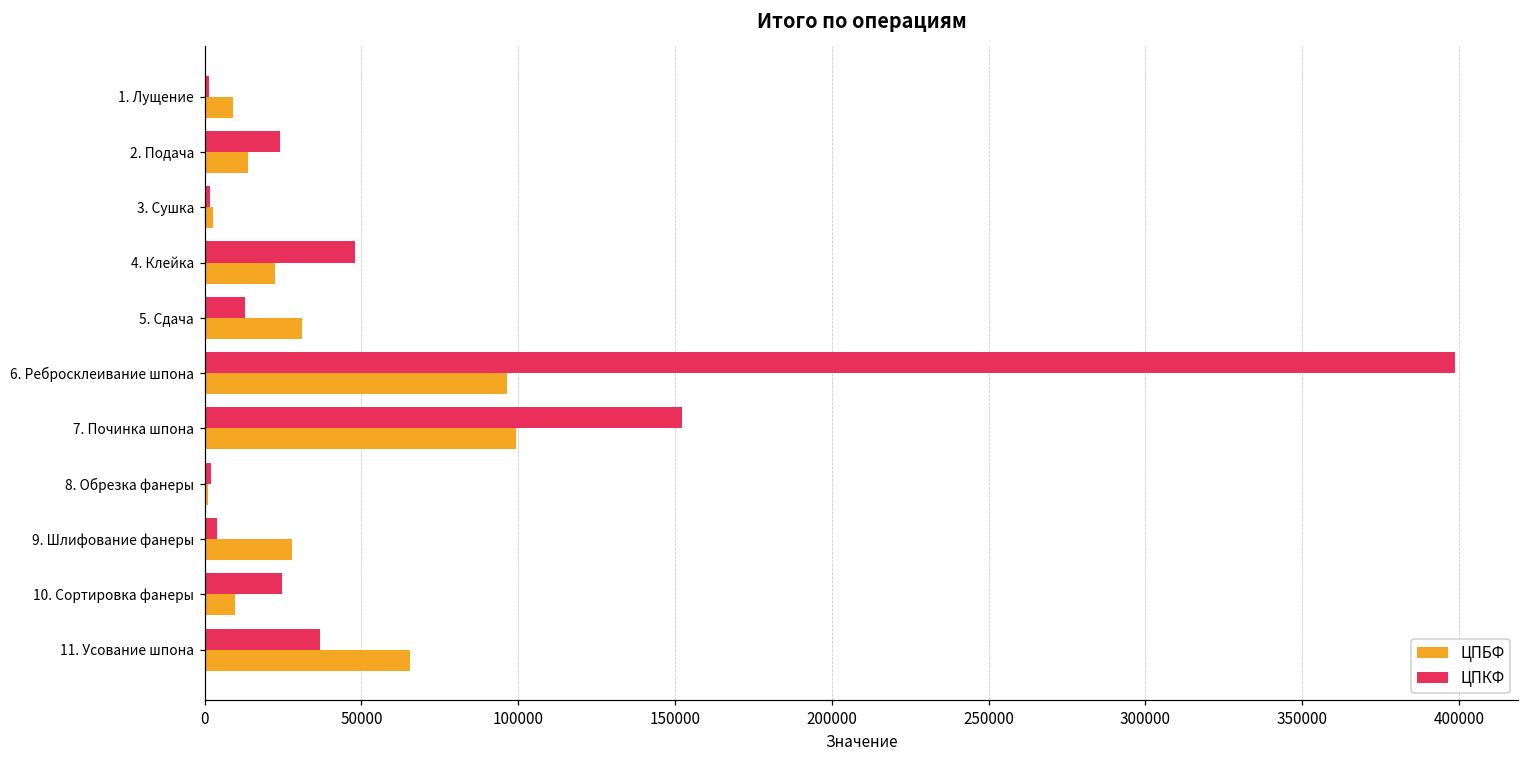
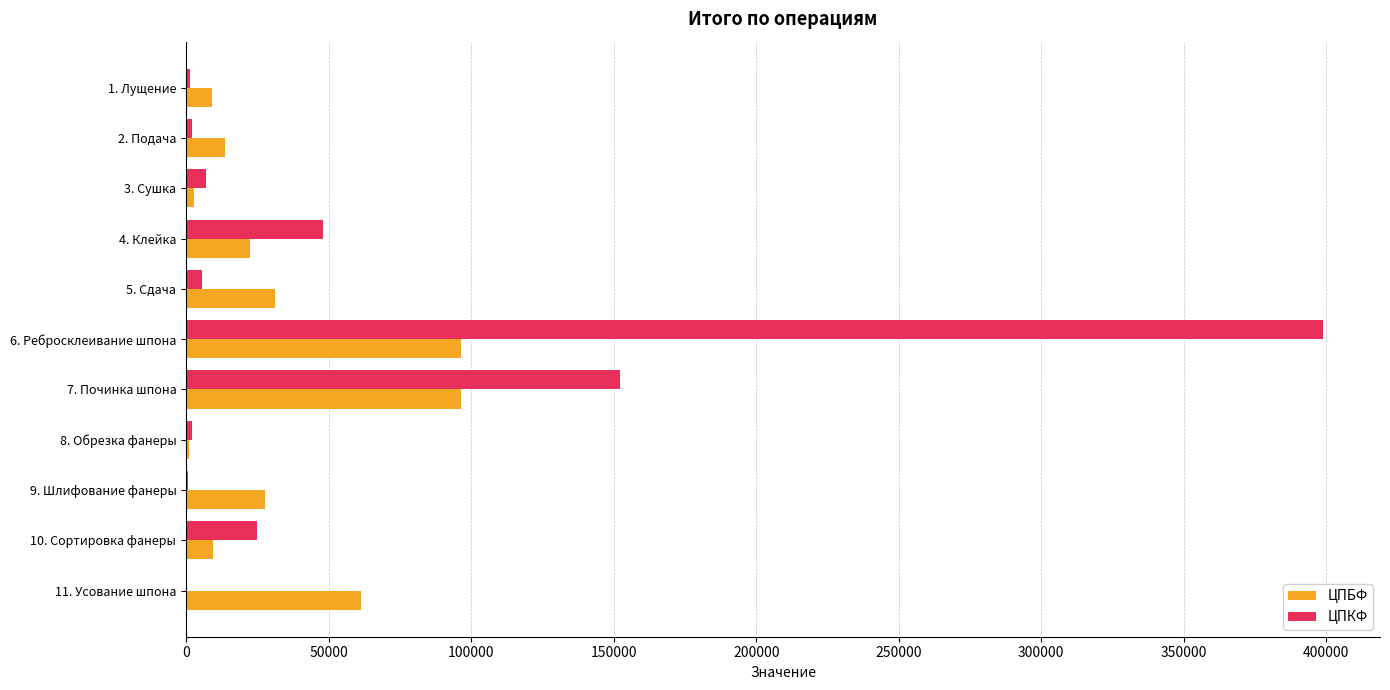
  {
    "ЦПБФ": {
      "1. Лущение": 9000,
      "2. Подача": 14000,
      "3. Сушка": 3000,
      "4. Клейка": 22000,
      "5. Сдача": 31000,
      "6. Ребросклеивание шпона": 96000,
-     "7. Починка шпона": 99000,
+     "7. Починка шпона": 96000,
      "8. Обрезка фанеры": 1000,
      "9. Шлифование фанеры": 28000,
      "10. Сортировка фанеры": 10000,
-     "11. Усование шпона": 66000
+     "11. Усование шпона": 61000
    },
    "ЦПКФ": {
      "1. Лущение": 1000,
-     "2. Подача": 24000,
-     "3. Сушка": 2000,
+     "2. Подача": 2000,
+     "3. Сушка": 7000,
      "4. Клейка": 48000,
-     "5. Сдача": 13000,
+     "5. Сдача": 6000,
      "6. Ребросклеивание шпона": 399000,
      "7. Починка шпона": 152000,
      "8. Обрезка фанеры": 2000,
-     "9. Шлифование фанеры": 4000,
+     "9. Шлифование фанеры": 1000,
      "10. Сортировка фанеры": 25000,
-     "11. Усование шпона": 37000
+     "11. Усование шпона": 0
    }
  }
